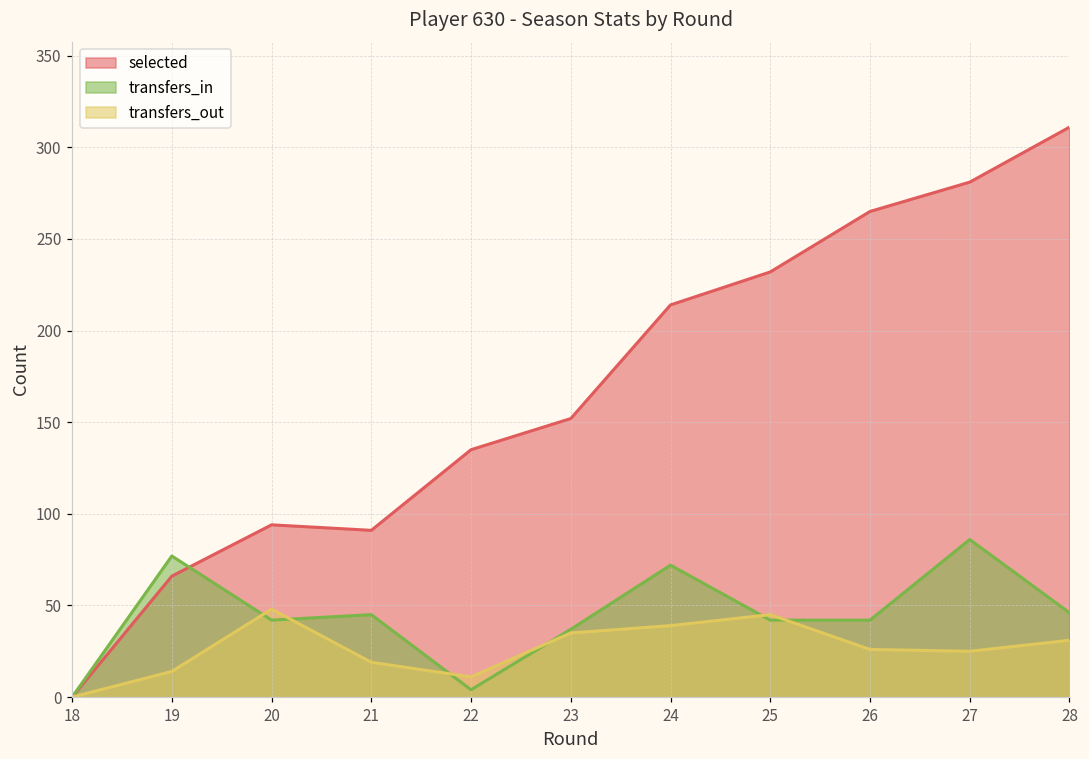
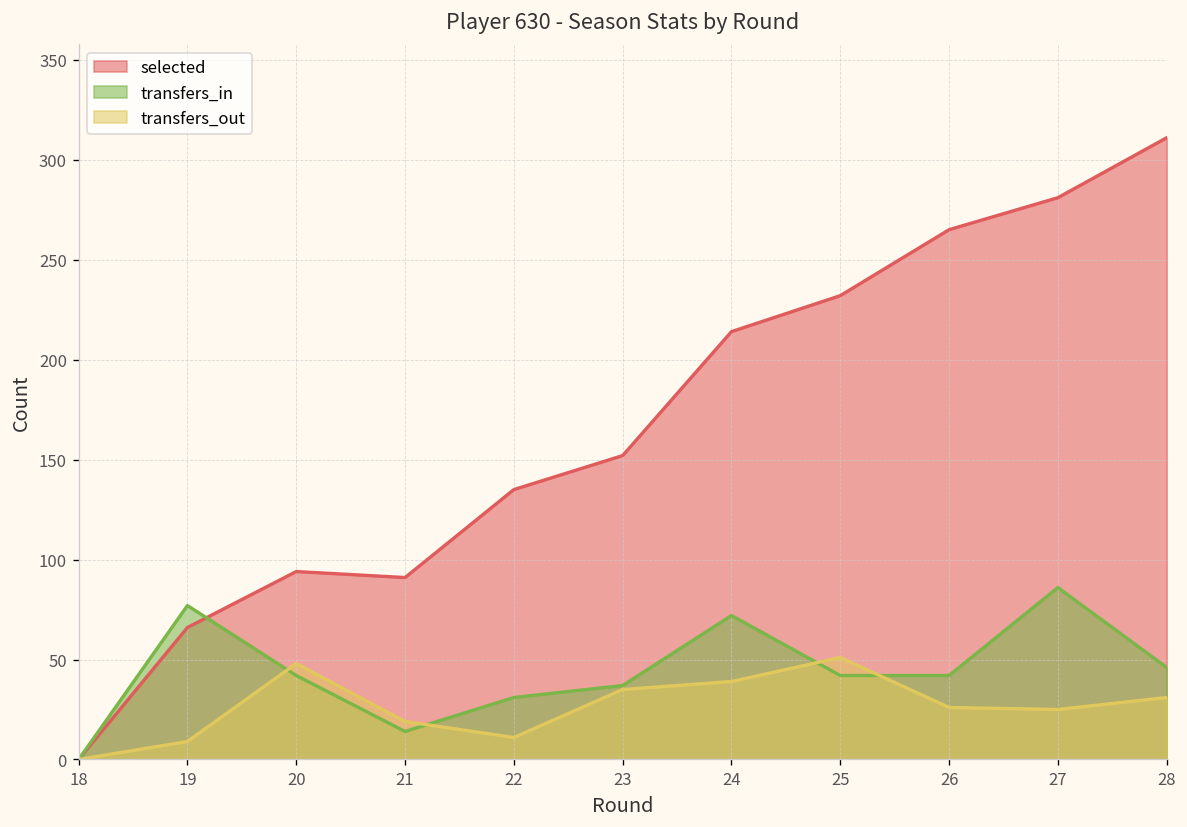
  {
    "selected": {
      "19": 66,
      "20": 94,
      "21": 91,
      "22": 135,
      "23": 152,
      "24": 214,
      "25": 232,
      "26": 265,
      "27": 281,
      "28": 311
    },
    "transfers_in": {
      "19": 77,
      "20": 42,
-     "21": 45,
-     "22": 4,
+     "21": 14,
+     "22": 31,
      "23": 37,
      "24": 72,
      "25": 42,
      "26": 42,
      "27": 86,
      "28": 46
    },
    "transfers_out": {
-     "19": 14,
+     "19": 9,
      "20": 48,
      "21": 19,
      "22": 11,
      "23": 35,
      "24": 39,
-     "25": 45,
+     "25": 51,
      "26": 26,
      "27": 25,
      "28": 31
    }
  }
